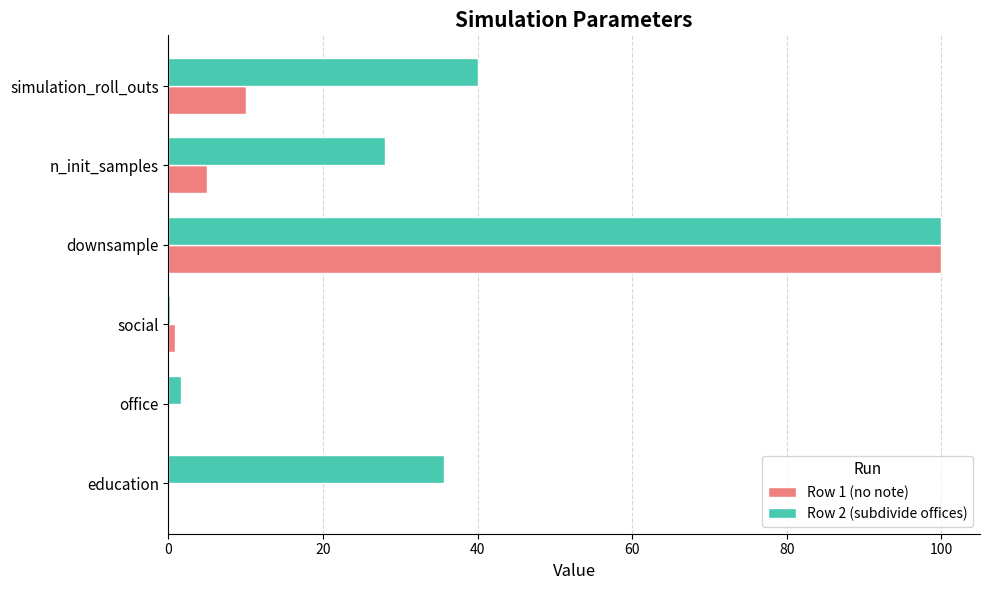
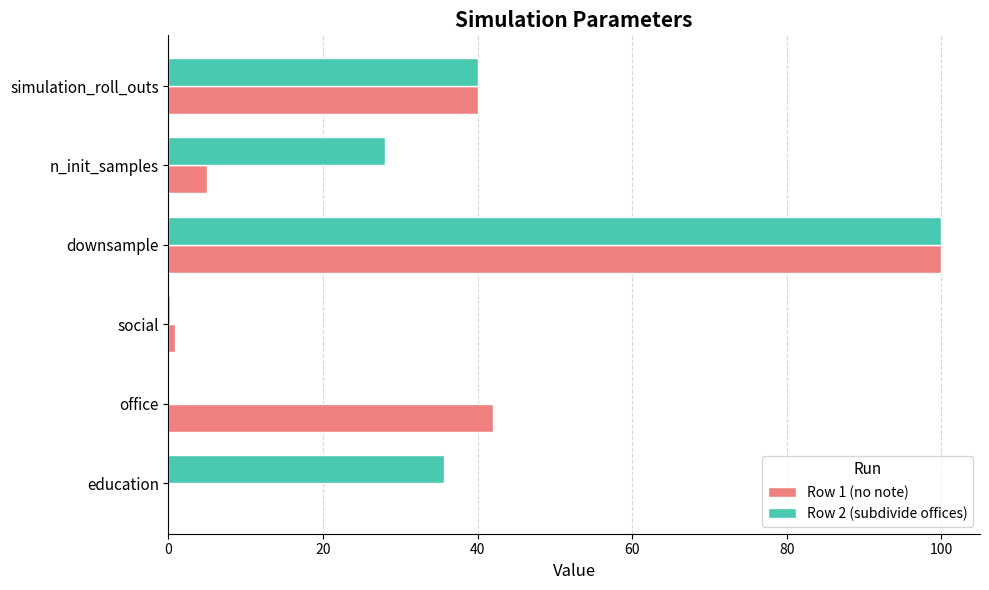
  {
    "Row 1 (no note)": {
-     "simulation_roll_outs": 10,
+     "simulation_roll_outs": 40,
      "n_init_samples": 5,
      "downsample": 100,
      "social": 1,
-     "office": 0,
+     "office": 42,
      "education": 0
    },
    "Row 2 (subdivide offices)": {
      "simulation_roll_outs": 40,
      "n_init_samples": 28,
      "downsample": 100,
-     "office": 2,
+     "office": 0,
      "education": 36
    }
  }
